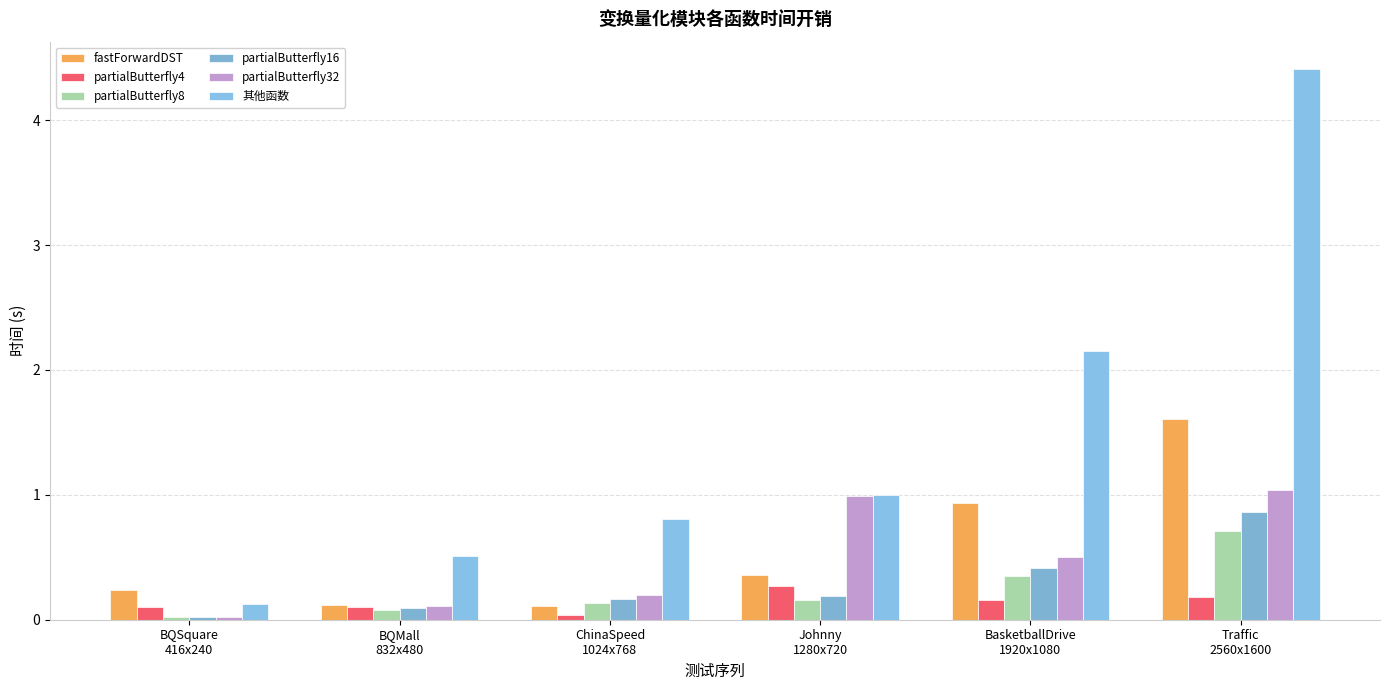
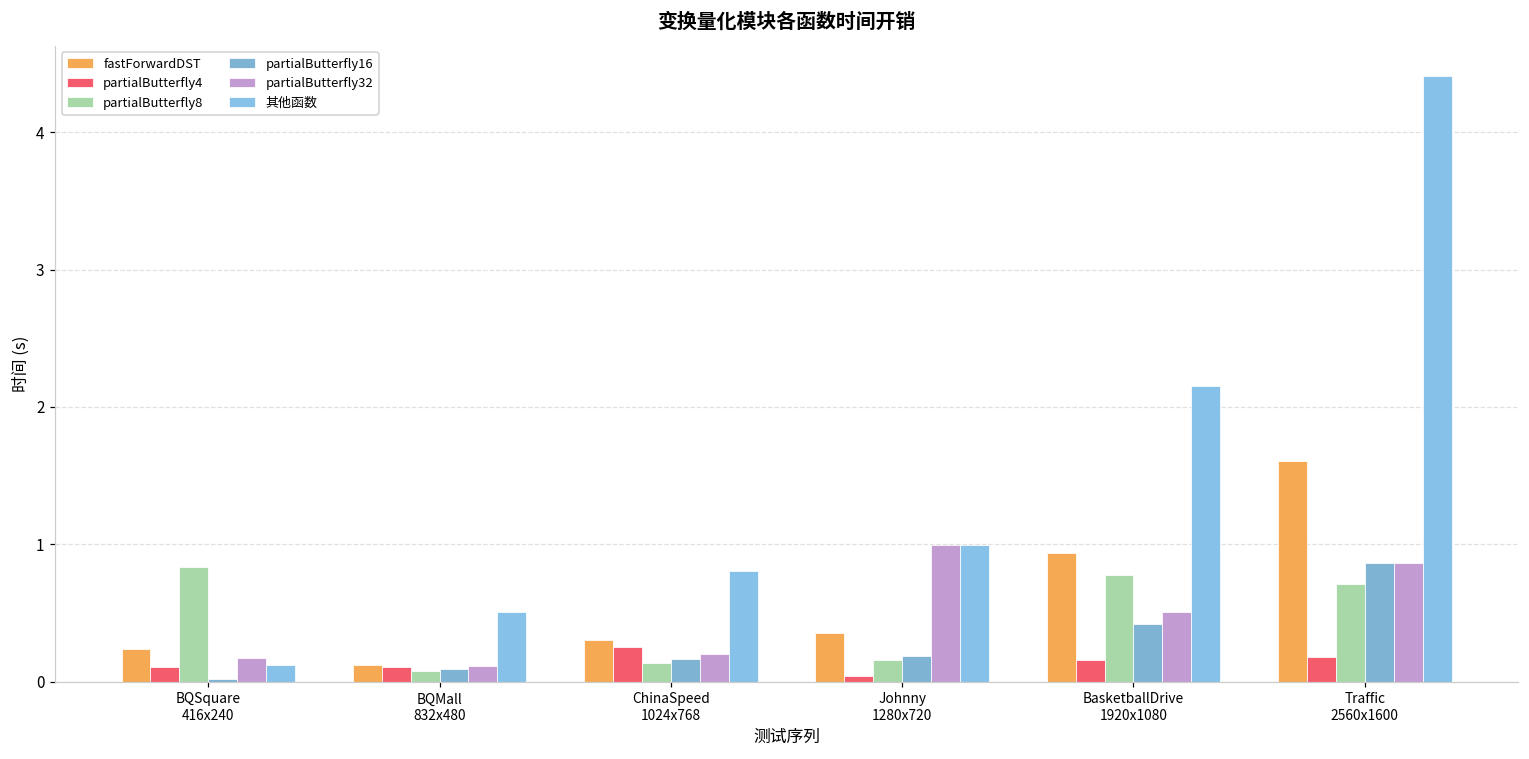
  {
    "fastForwardDST": {
      "BQSquare 416x240": 0.24,
      "BQMall 832x480": 0.12,
-     "ChinaSpeed 1024x768": 0.11,
+     "ChinaSpeed 1024x768": 0.30,
      "Johnny 1280x720": 0.36,
      "BasketballDrive 1920x1080": 0.94,
      "Traffic 2560x1600": 1.60
    },
    "partialButterfly4": {
      "BQSquare 416x240": 0.11,
      "BQMall 832x480": 0.10,
-     "ChinaSpeed 1024x768": 0.03,
-     "Johnny 1280x720": 0.27,
+     "ChinaSpeed 1024x768": 0.25,
+     "Johnny 1280x720": 0.04,
      "BasketballDrive 1920x1080": 0.16,
      "Traffic 2560x1600": 0.18
    },
    "partialButterfly8": {
-     "BQSquare 416x240": 0.02,
+     "BQSquare 416x240": 0.83,
      "BQMall 832x480": 0.08,
      "ChinaSpeed 1024x768": 0.13,
      "Johnny 1280x720": 0.16,
-     "BasketballDrive 1920x1080": 0.35,
+     "BasketballDrive 1920x1080": 0.78,
      "Traffic 2560x1600": 0.71
    },
    "partialButterfly32": {
-     "BQSquare 416x240": 0.02,
+     "BQSquare 416x240": 0.17,
      "BQMall 832x480": 0.11,
      "ChinaSpeed 1024x768": 0.20,
      "Johnny 1280x720": 0.99,
      "BasketballDrive 1920x1080": 0.51,
-     "Traffic 2560x1600": 1.04
+     "Traffic 2560x1600": 0.86
    }
  }
